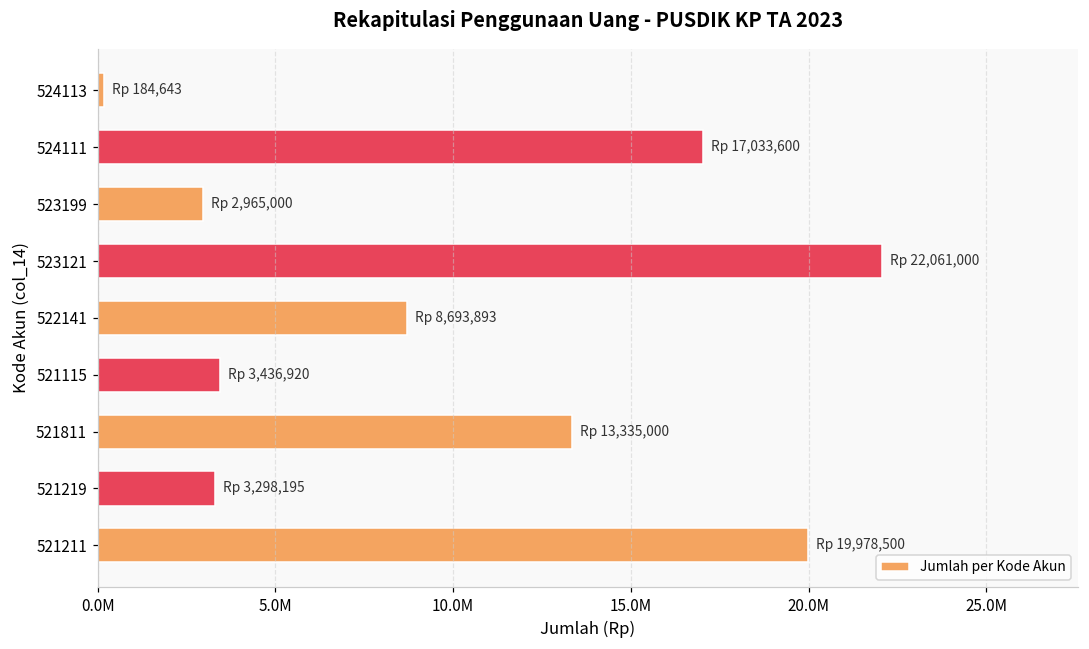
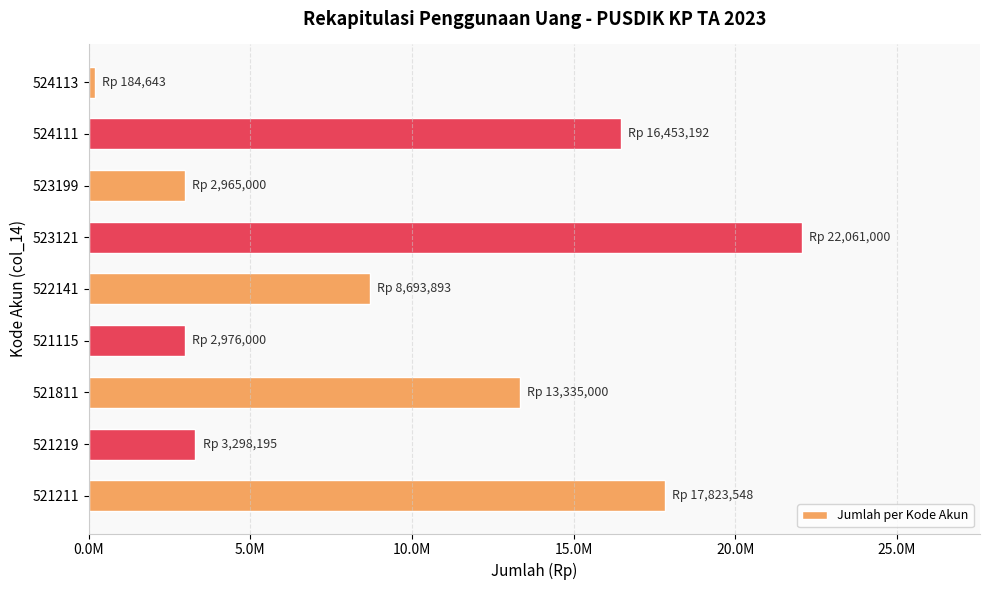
  {
    "524113": "184,643",
-   "524111": "17,033,600",
+   "524111": "16,453,192",
    "523199": "2,965,000",
    "523121": "22,061,000",
    "522141": "8,693,893",
-   "521115": "3,436,920",
+   "521115": "2,976,000",
    "521811": "13,335,000",
    "521219": "3,298,195",
-   "521211": "19,978,500"
+   "521211": "17,823,548"
  }
